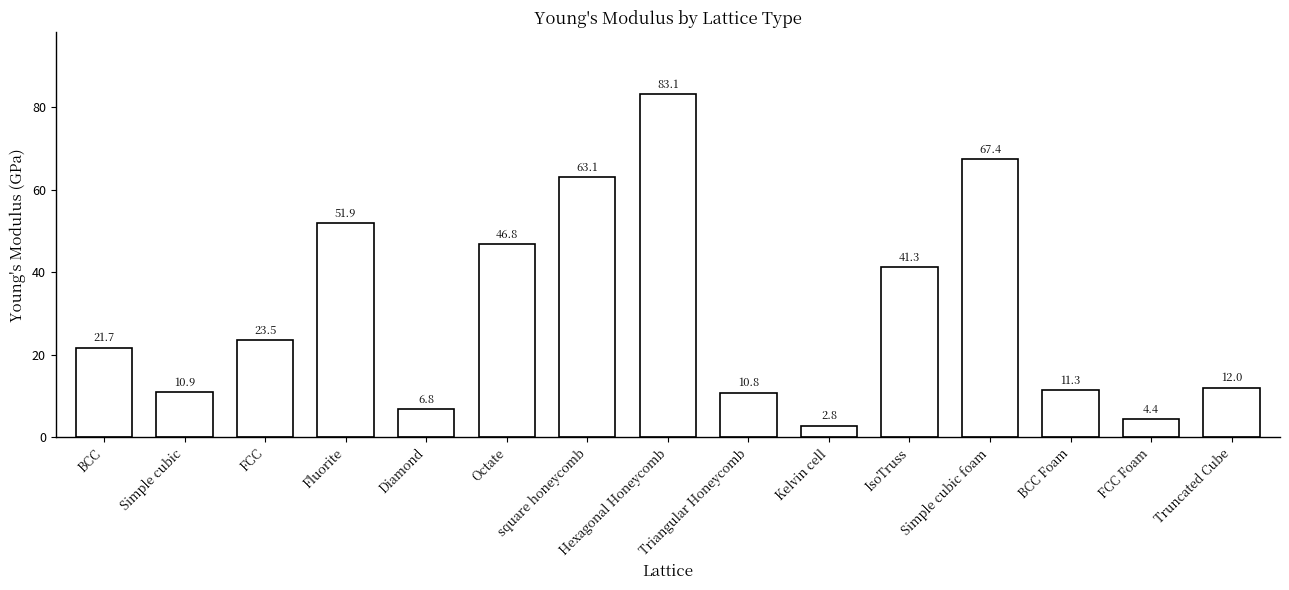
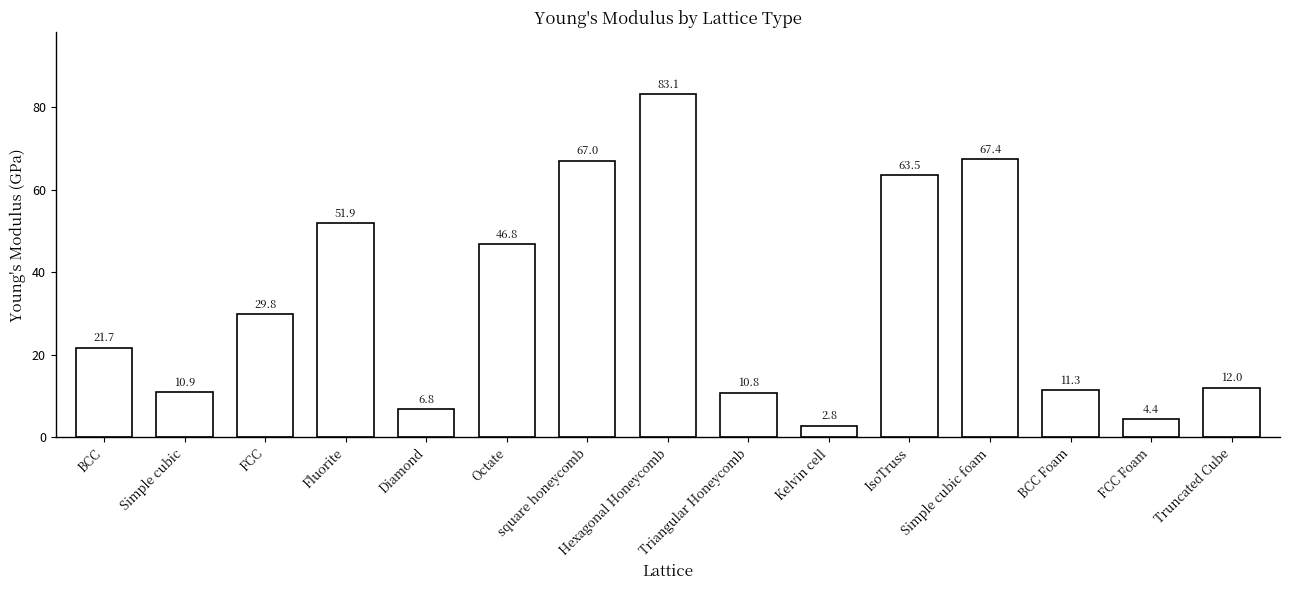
  {
    "BCC": 21.7,
    "Simple cubic": 10.9,
-   "FCC": 23.5,
+   "FCC": 29.8,
    "Fluorite": 51.9,
    "Diamond": 6.8,
    "Octate": 46.8,
-   "square honeycomb": 63.1,
+   "square honeycomb": 67.0,
    "Hexagonal Honeycomb": 83.1,
    "Triangular Honeycomb": 10.8,
    "Kelvin cell": 2.8,
-   "IsoTruss": 41.3,
+   "IsoTruss": 63.5,
    "Simple cubic foam": 67.4,
    "BCC Foam": 11.3,
    "FCC Foam": 4.4,
    "Truncated Cube": 12.0
  }
